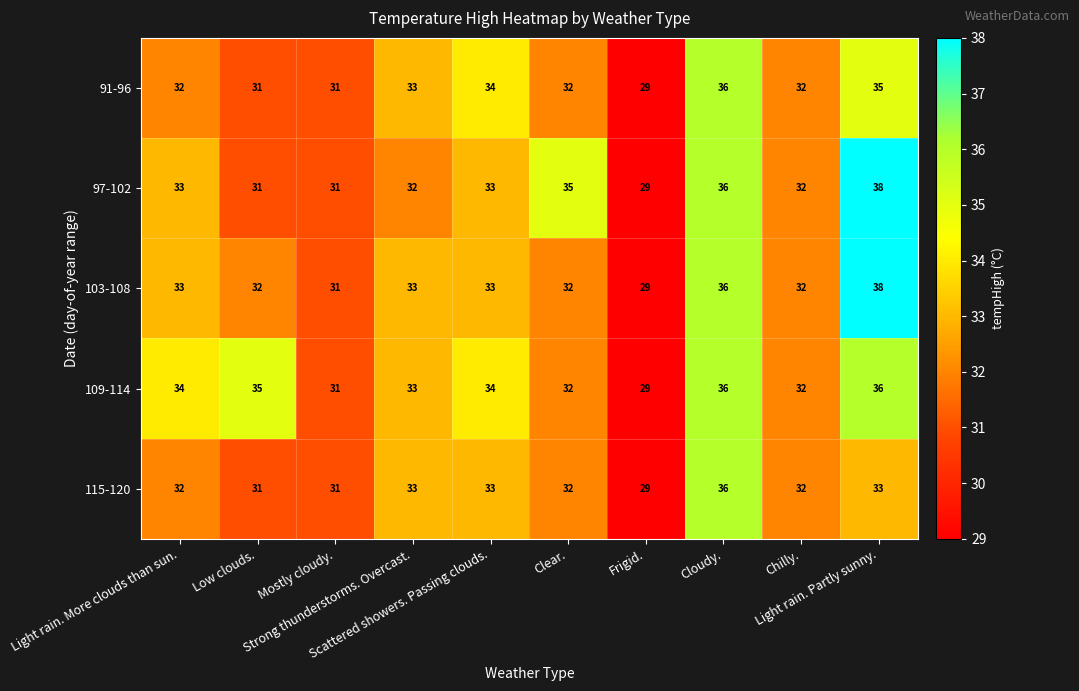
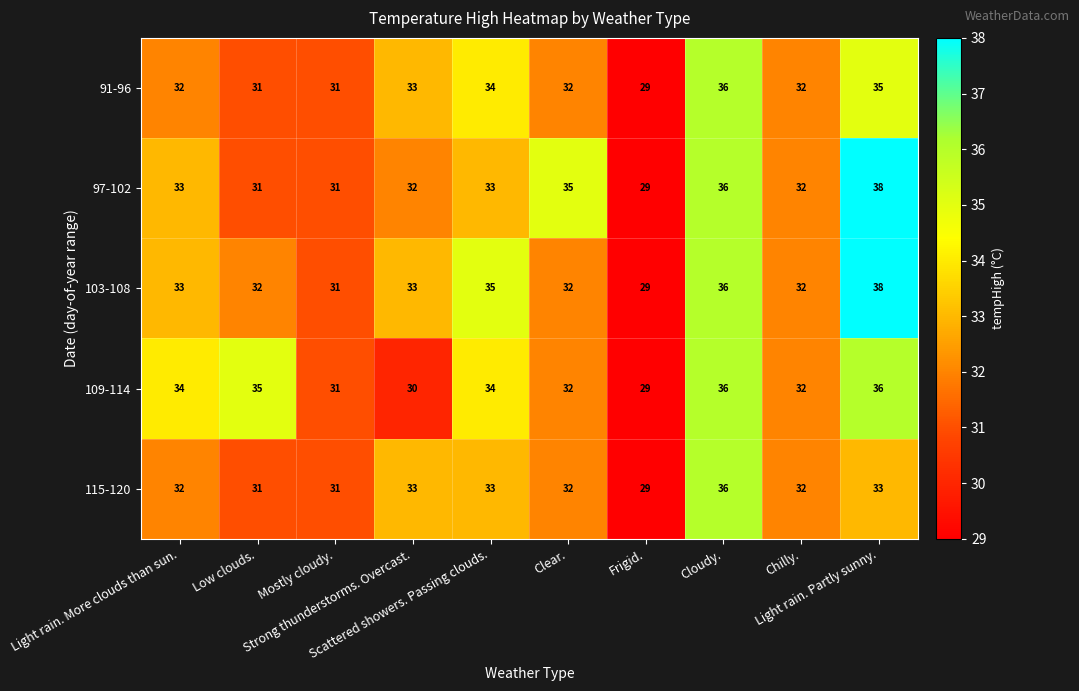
  {
    "91-96": {
      "Light rain. More clouds than sun.": 32,
      "Low clouds.": 31,
      "Mostly cloudy.": 31,
      "Strong thunderstorms. Overcast.": 33,
      "Scattered showers. Passing clouds.": 34,
      "Clear.": 32,
      "Frigid.": 29,
      "Cloudy.": 36,
      "Chilly.": 32,
      "Light rain. Partly sunny.": 35
    },
    "97-102": {
      "Light rain. More clouds than sun.": 33,
      "Low clouds.": 31,
      "Mostly cloudy.": 31,
      "Strong thunderstorms. Overcast.": 32,
      "Scattered showers. Passing clouds.": 33,
      "Clear.": 35,
      "Frigid.": 29,
      "Cloudy.": 36,
      "Chilly.": 32,
      "Light rain. Partly sunny.": 38
    },
    "103-108": {
      "Light rain. More clouds than sun.": 33,
      "Low clouds.": 32,
      "Mostly cloudy.": 31,
      "Strong thunderstorms. Overcast.": 33,
-     "Scattered showers. Passing clouds.": 33,
+     "Scattered showers. Passing clouds.": 35,
      "Clear.": 32,
      "Frigid.": 29,
      "Cloudy.": 36,
      "Chilly.": 32,
      "Light rain. Partly sunny.": 38
    },
    "109-114": {
      "Light rain. More clouds than sun.": 34,
      "Low clouds.": 35,
      "Mostly cloudy.": 31,
-     "Strong thunderstorms. Overcast.": 33,
+     "Strong thunderstorms. Overcast.": 30,
      "Scattered showers. Passing clouds.": 34,
      "Clear.": 32,
      "Frigid.": 29,
      "Cloudy.": 36,
      "Chilly.": 32,
      "Light rain. Partly sunny.": 36
    },
    "115-120": {
      "Light rain. More clouds than sun.": 32,
      "Low clouds.": 31,
      "Mostly cloudy.": 31,
      "Strong thunderstorms. Overcast.": 33,
      "Scattered showers. Passing clouds.": 33,
      "Clear.": 32,
      "Frigid.": 29,
      "Cloudy.": 36,
      "Chilly.": 32,
      "Light rain. Partly sunny.": 33
    }
  }
